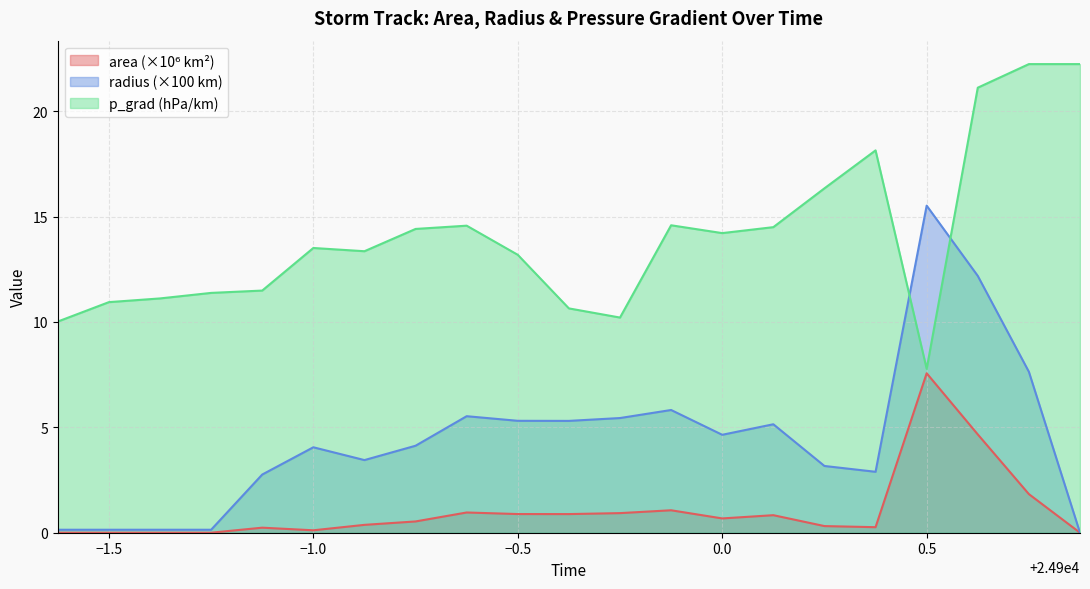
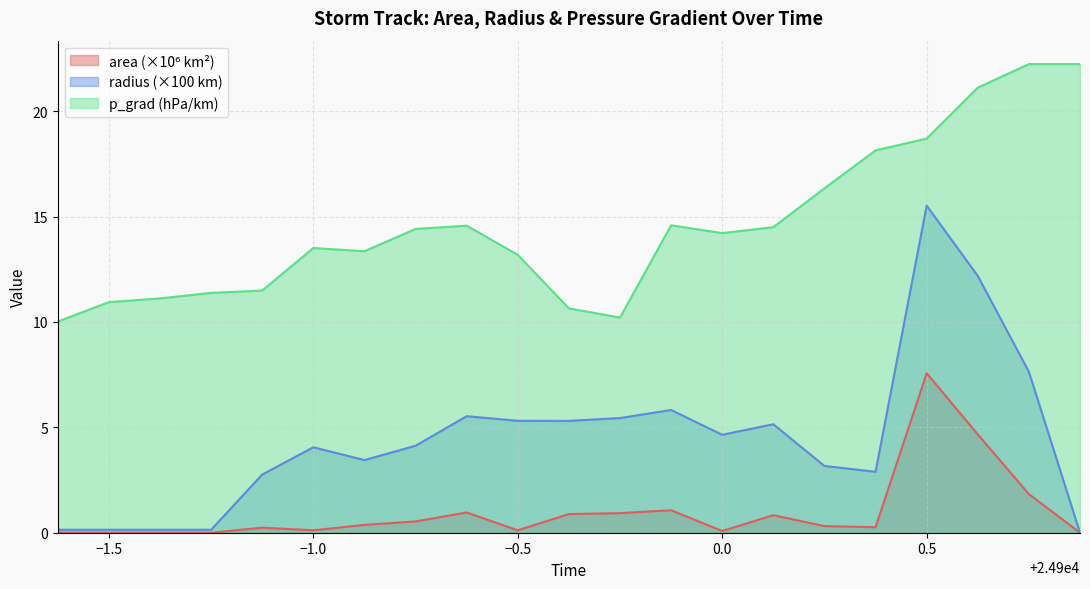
  {
    "area (×10⁶ km²)": {
      "−1.5": 0.0,
      "−1.0": 0.1,
-     "−0.5": 0.9,
-     "0.0": 0.7,
+     "−0.5": 0.1,
+     "0.0": 0.1,
      "0.5": 7.6
    },
    "radius (×100 km)": {
      "−1.5": 0.1,
      "−1.0": 4.1,
      "−0.5": 5.3,
      "0.0": 4.6,
      "0.5": 15.5
    },
    "p_grad (hPa/km)": {
      "−1.5": 10.9,
      "−1.0": 13.5,
      "−0.5": 13.2,
      "0.0": 14.2,
-     "0.5": 7.8
+     "0.5": 18.7
    }
  }
